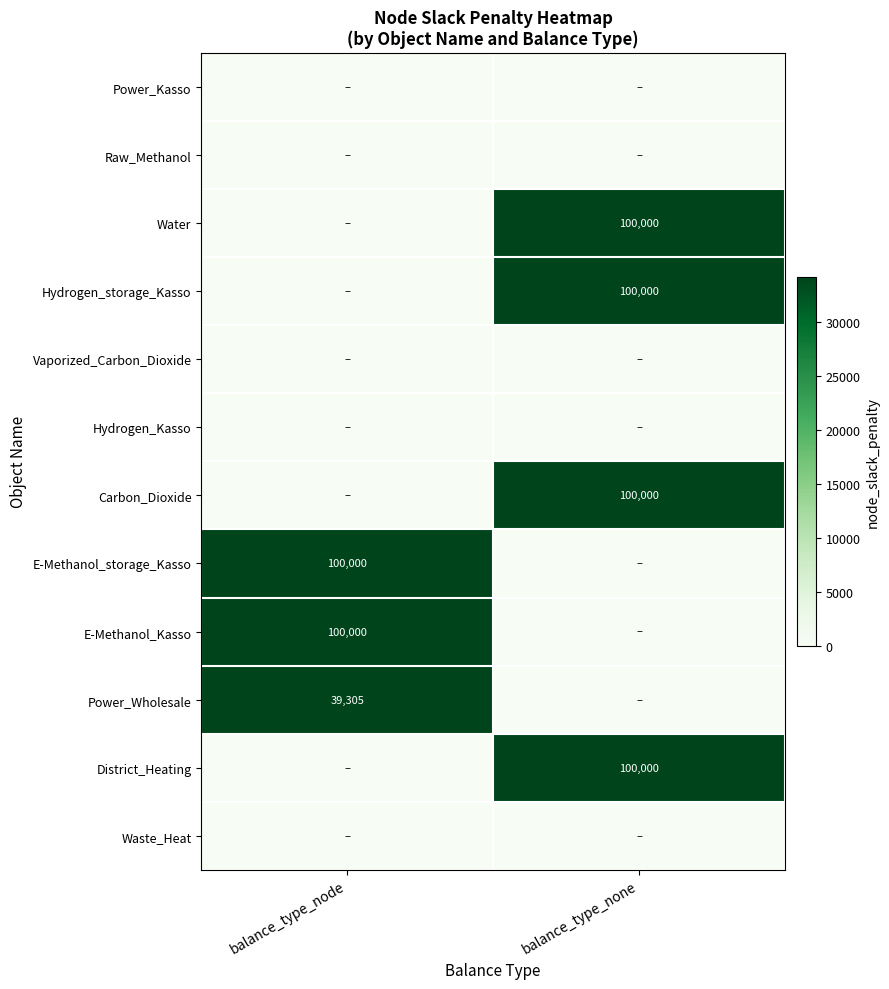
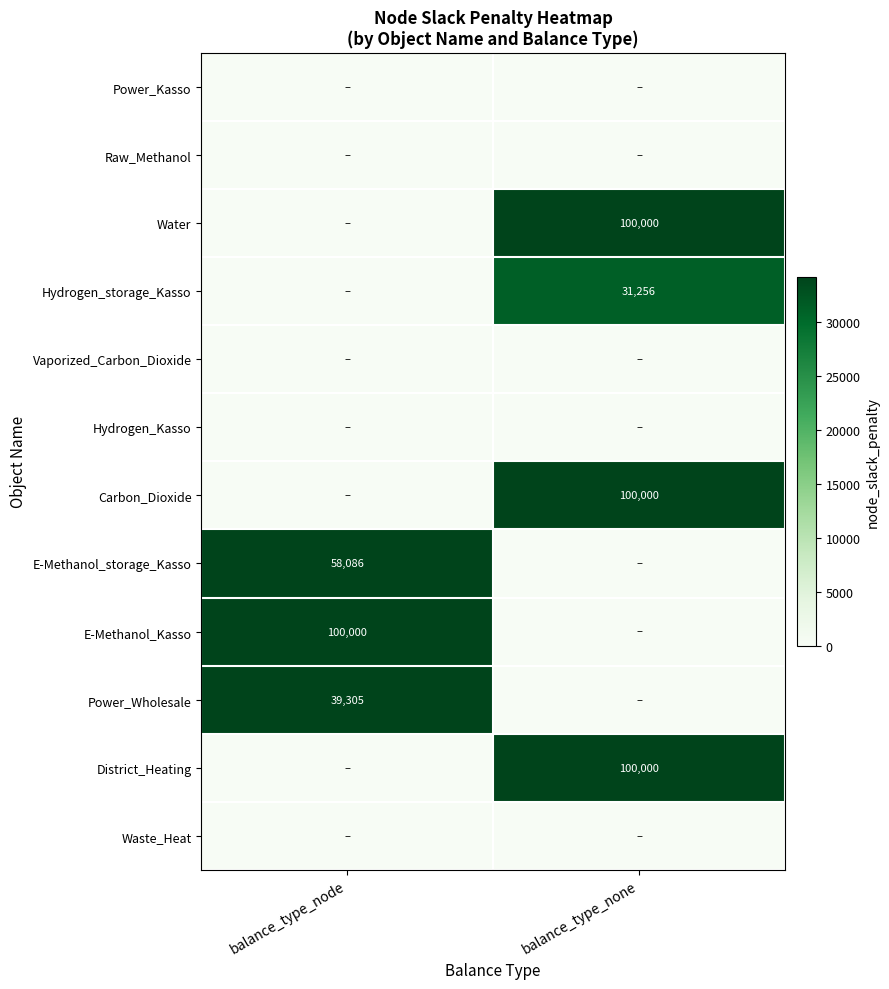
  {
    "Water": {
      "balance_type_none": "100,000"
    },
    "Hydrogen_storage_Kasso": {
-     "balance_type_none": "100,000"
+     "balance_type_none": "31,256"
    },
    "Carbon_Dioxide": {
      "balance_type_none": "100,000"
    },
    "E-Methanol_storage_Kasso": {
-     "balance_type_node": "100,000"
+     "balance_type_node": "58,086"
    },
    "E-Methanol_Kasso": {
      "balance_type_node": "100,000"
    },
    "Power_Wholesale": {
      "balance_type_node": "39,305"
    },
    "District_Heating": {
      "balance_type_none": "100,000"
    }
  }
